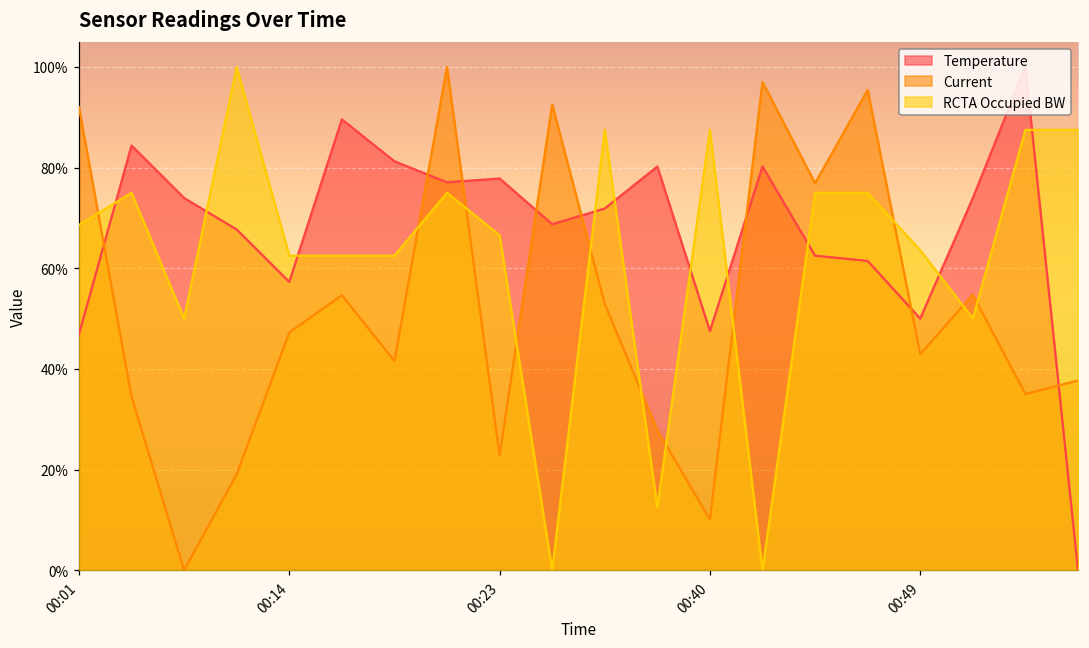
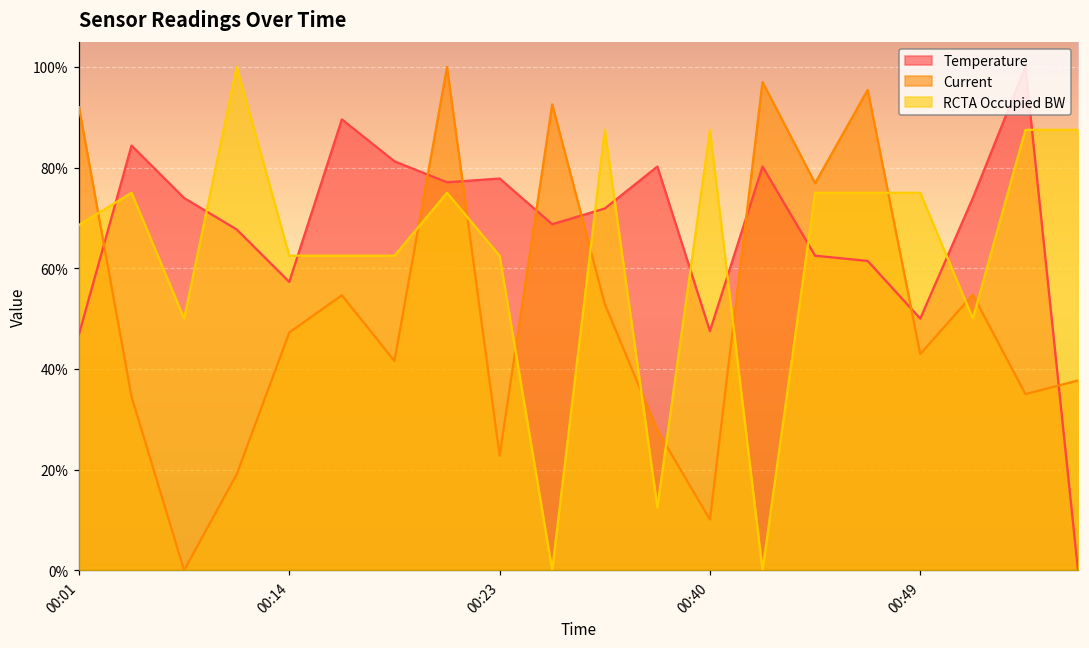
  {
    "Temperature": {
      "00:01": "47%",
      "00:14": "57%",
      "00:23": "78%",
      "00:40": "48%",
      "00:49": "50%"
    },
    "Current": {
      "00:01": "92%",
      "00:14": "47%",
      "00:23": "23%",
      "00:40": "10%",
      "00:49": "43%"
    },
    "RCTA Occupied BW": {
      "00:01": "69%",
      "00:14": "62%",
-     "00:23": "67%",
+     "00:23": "62%",
      "00:40": "87%",
-     "00:49": "64%"
+     "00:49": "75%"
    }
  }
